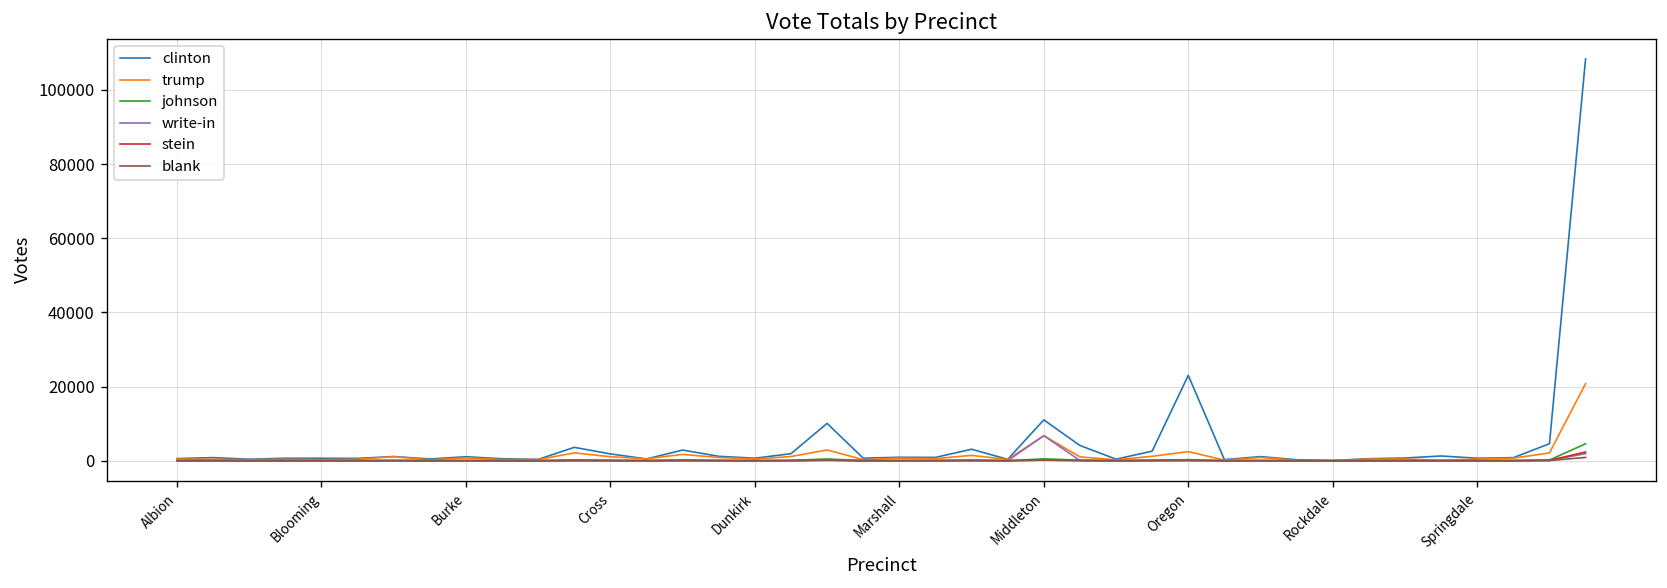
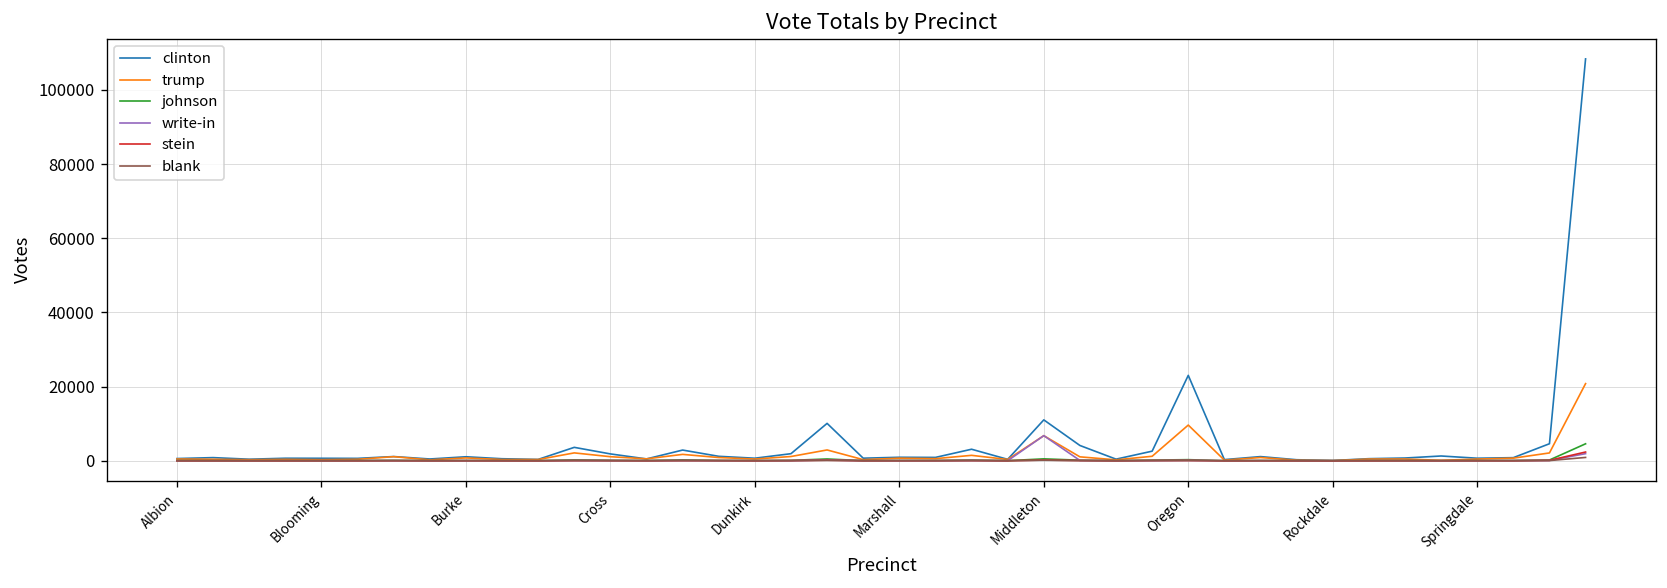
  {
    "clinton": {
      "Middleton": 11000,
      "Oregon": 23000
    },
    "trump": {
-     "Oregon": 2000
+     "Oregon": 10000
    }
  }
